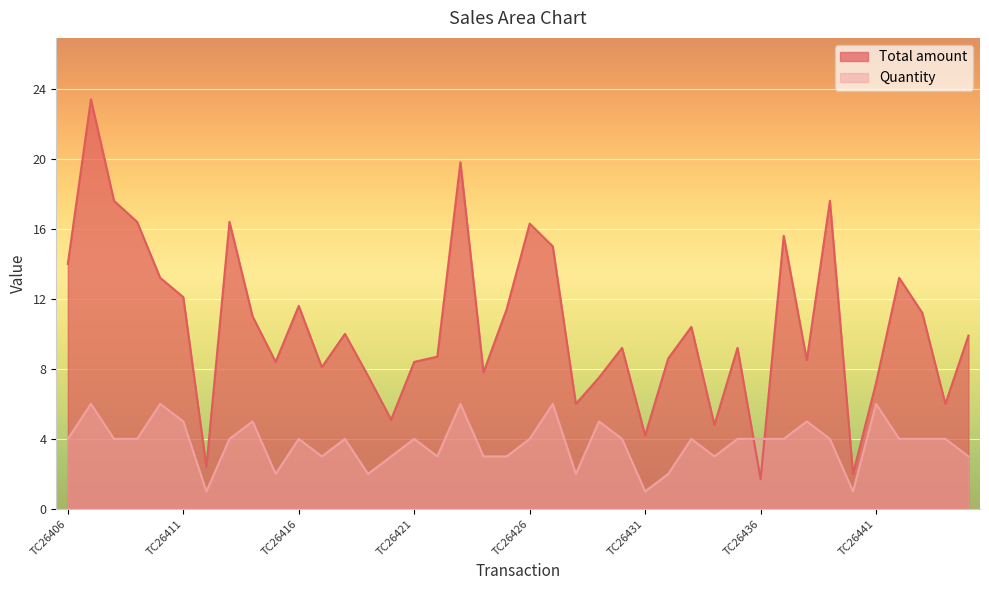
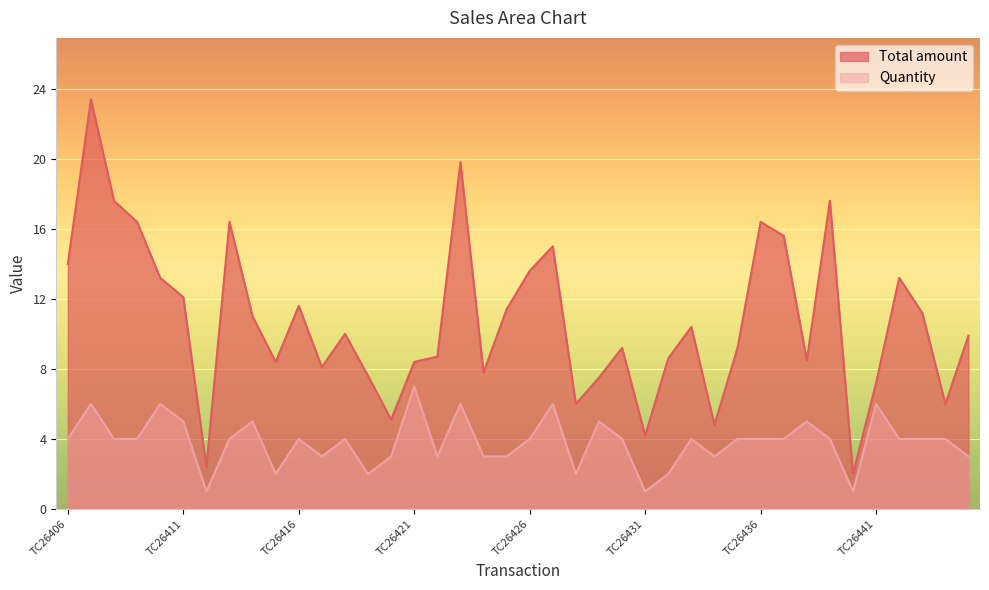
  {
    "Total amount": {
      "TC26406": 14.0,
      "TC26411": 12.1,
      "TC26416": 11.6,
      "TC26421": 8.4,
-     "TC26426": 16.3,
+     "TC26426": 13.6,
      "TC26431": 4.2,
-     "TC26436": 1.7,
+     "TC26436": 16.4,
      "TC26441": 7.2
    },
    "Quantity": {
      "TC26406": 4,
      "TC26411": 5,
      "TC26416": 4,
-     "TC26421": 4,
+     "TC26421": 7,
      "TC26426": 4,
      "TC26431": 1,
      "TC26436": 4,
      "TC26441": 6
    }
  }
